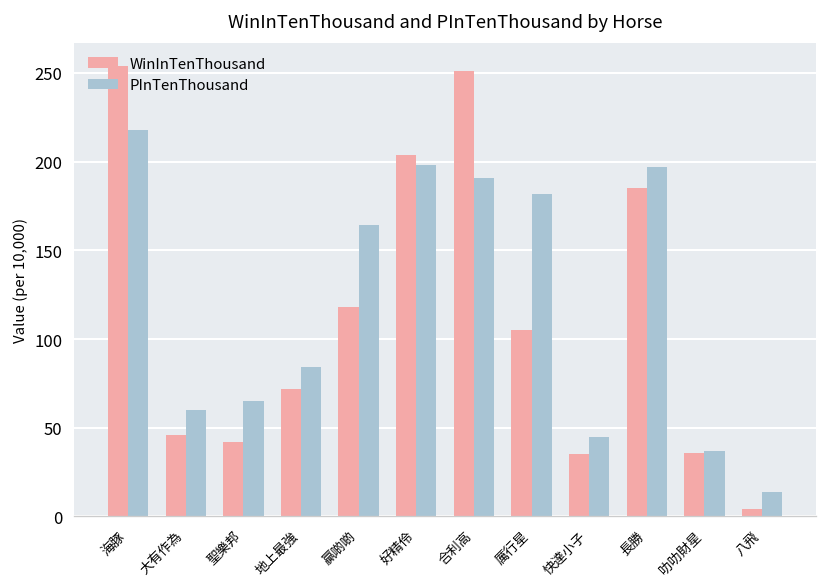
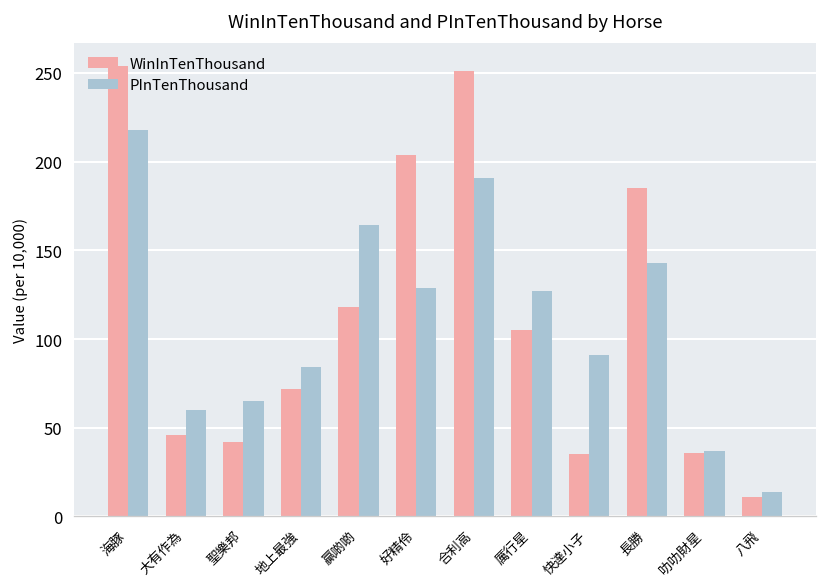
  {
    "WinInTenThousand": {
      "海豚": 254,
      "大有作為": 46,
      "聖樂邦": 42,
      "地上最強": 72,
      "贏啲啲": 118,
      "好精伶": 204,
      "合利高": 251,
      "厲行星": 105,
      "快達小子": 35,
      "長勝": 185,
      "叻叻財星": 36,
-     "八飛": 4
+     "八飛": 11
    },
    "PInTenThousand": {
      "海豚": 218,
      "大有作為": 60,
      "聖樂邦": 65,
      "地上最強": 84,
      "贏啲啲": 164,
-     "好精伶": 198,
+     "好精伶": 129,
      "合利高": 191,
-     "厲行星": 182,
-     "快達小子": 45,
-     "長勝": 197,
+     "厲行星": 127,
+     "快達小子": 91,
+     "長勝": 143,
      "叻叻財星": 37,
      "八飛": 14
    }
  }
